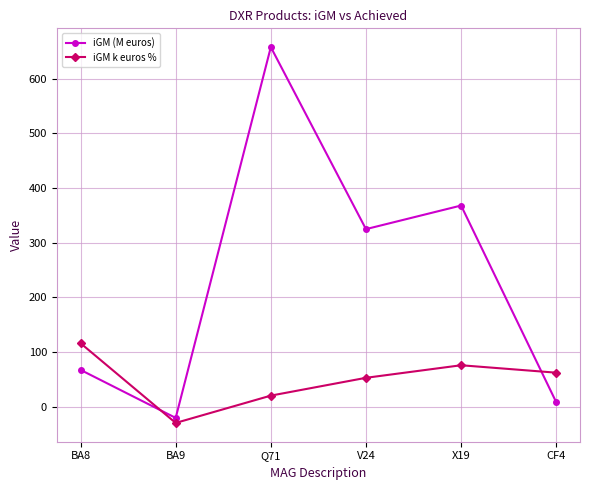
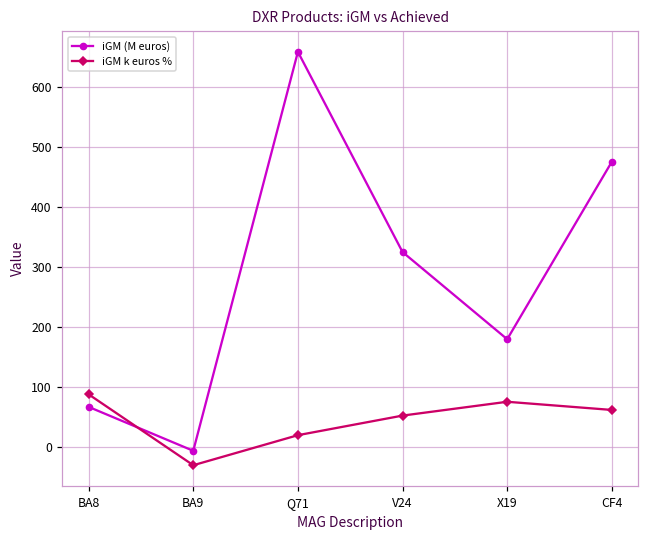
  {
    "iGM (M euros)": {
      "BA8": 70,
-     "BA9": -20,
+     "BA9": -10,
      "Q71": 660,
      "V24": 320,
-     "X19": 370,
-     "CF4": 10
+     "X19": 180,
+     "CF4": 480
    },
    "iGM k euros %": {
-     "BA8": 120,
+     "BA8": 90,
      "BA9": -30,
      "Q71": 20,
      "V24": 50,
      "X19": 80,
      "CF4": 60
    }
  }
